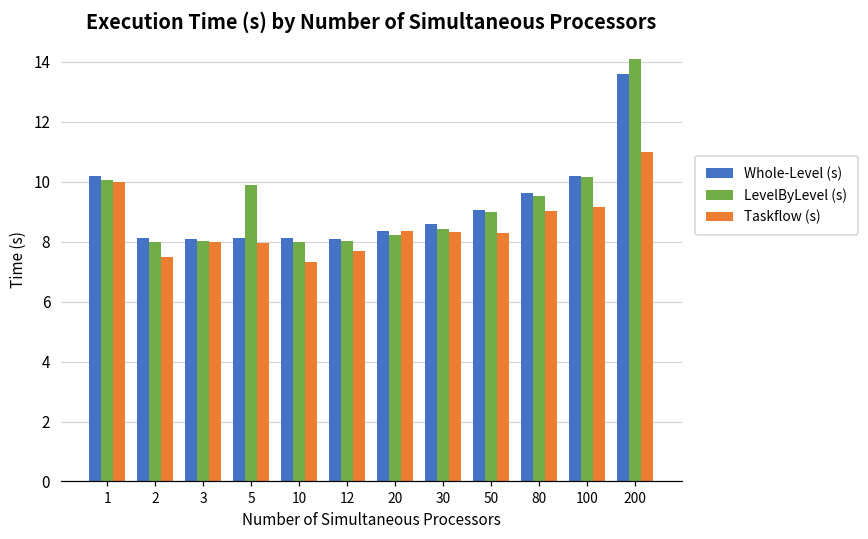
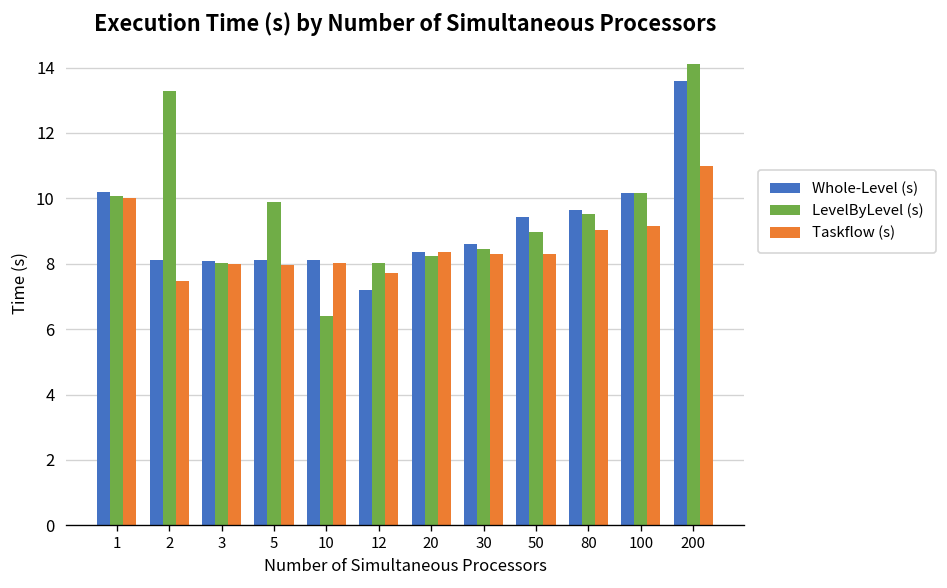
  {
    "Whole-Level (s)": {
      "1": 10.2,
      "2": 8.1,
      "3": 8.1,
      "5": 8.1,
      "10": 8.1,
-     "12": 8.1,
+     "12": 7.2,
      "20": 8.4,
      "30": 8.6,
-     "50": 9.1,
+     "50": 9.4,
      "80": 9.6,
      "100": 10.2,
      "200": 13.6
    },
    "LevelByLevel (s)": {
      "1": 10.1,
-     "2": 8.0,
+     "2": 13.3,
      "3": 8.0,
      "5": 9.9,
-     "10": 8.0,
+     "10": 6.4,
      "12": 8.0,
      "20": 8.2,
      "30": 8.4,
      "50": 9.0,
      "80": 9.5,
      "100": 10.2,
      "200": 14.1
    },
    "Taskflow (s)": {
      "1": 10.0,
      "2": 7.5,
      "3": 8.0,
      "5": 8.0,
-     "10": 7.3,
+     "10": 8.0,
      "12": 7.7,
      "20": 8.4,
      "30": 8.3,
      "50": 8.3,
      "80": 9.0,
      "100": 9.2,
      "200": 11.0
    }
  }
